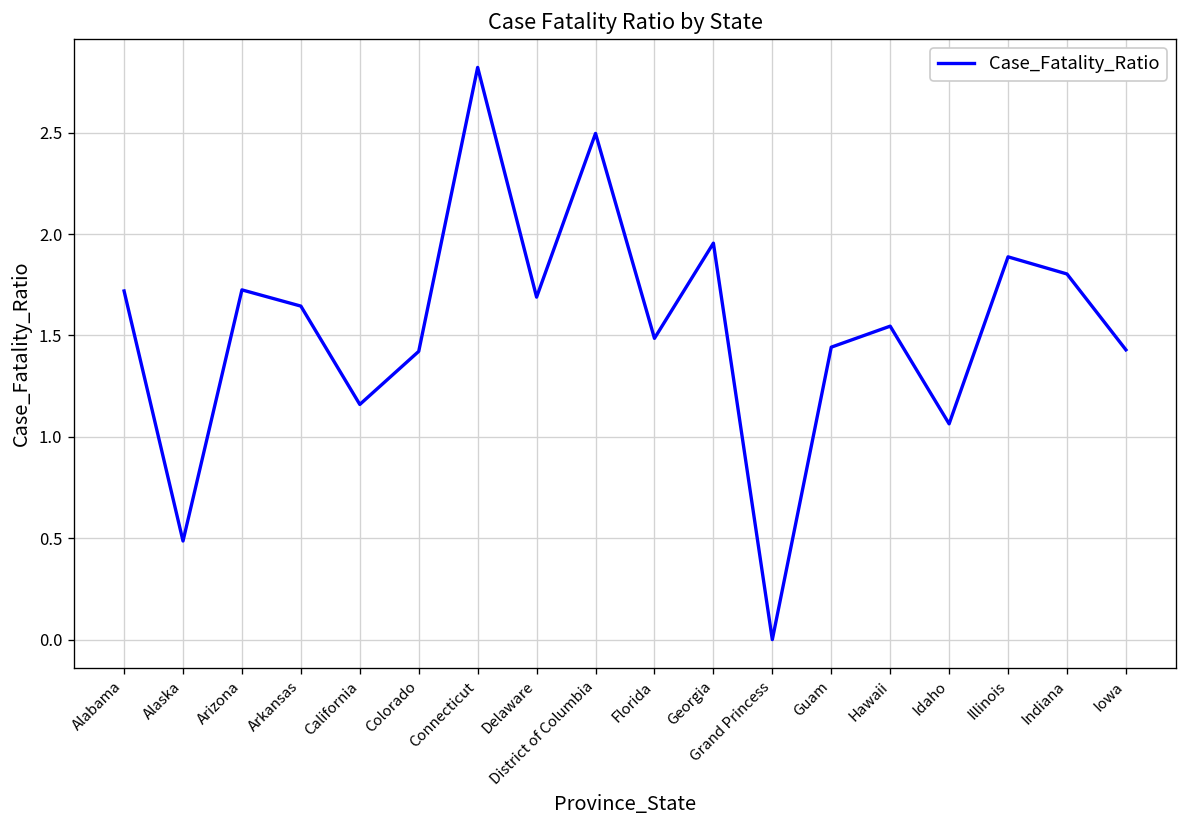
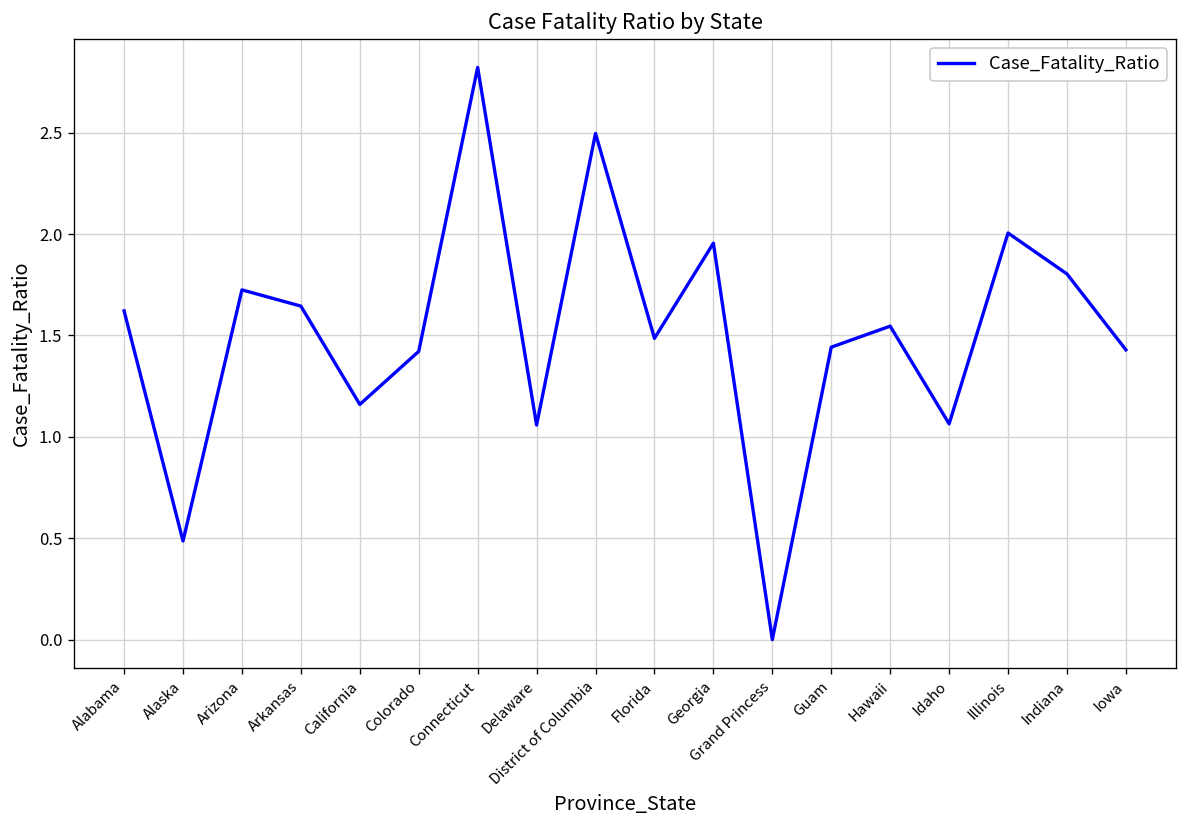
  {
-   "Alabama": 1.72,
+   "Alabama": 1.62,
    "Alaska": 0.49,
    "Arizona": 1.72,
    "Arkansas": 1.64,
    "California": 1.16,
    "Colorado": 1.42,
    "Connecticut": 2.82,
-   "Delaware": 1.69,
+   "Delaware": 1.06,
    "District of Columbia": 2.50,
    "Florida": 1.49,
    "Georgia": 1.96,
    "Grand Princess": 0.00,
    "Guam": 1.44,
    "Hawaii": 1.55,
    "Idaho": 1.06,
-   "Illinois": 1.89,
+   "Illinois": 2.01,
    "Indiana": 1.80,
    "Iowa": 1.43
  }
